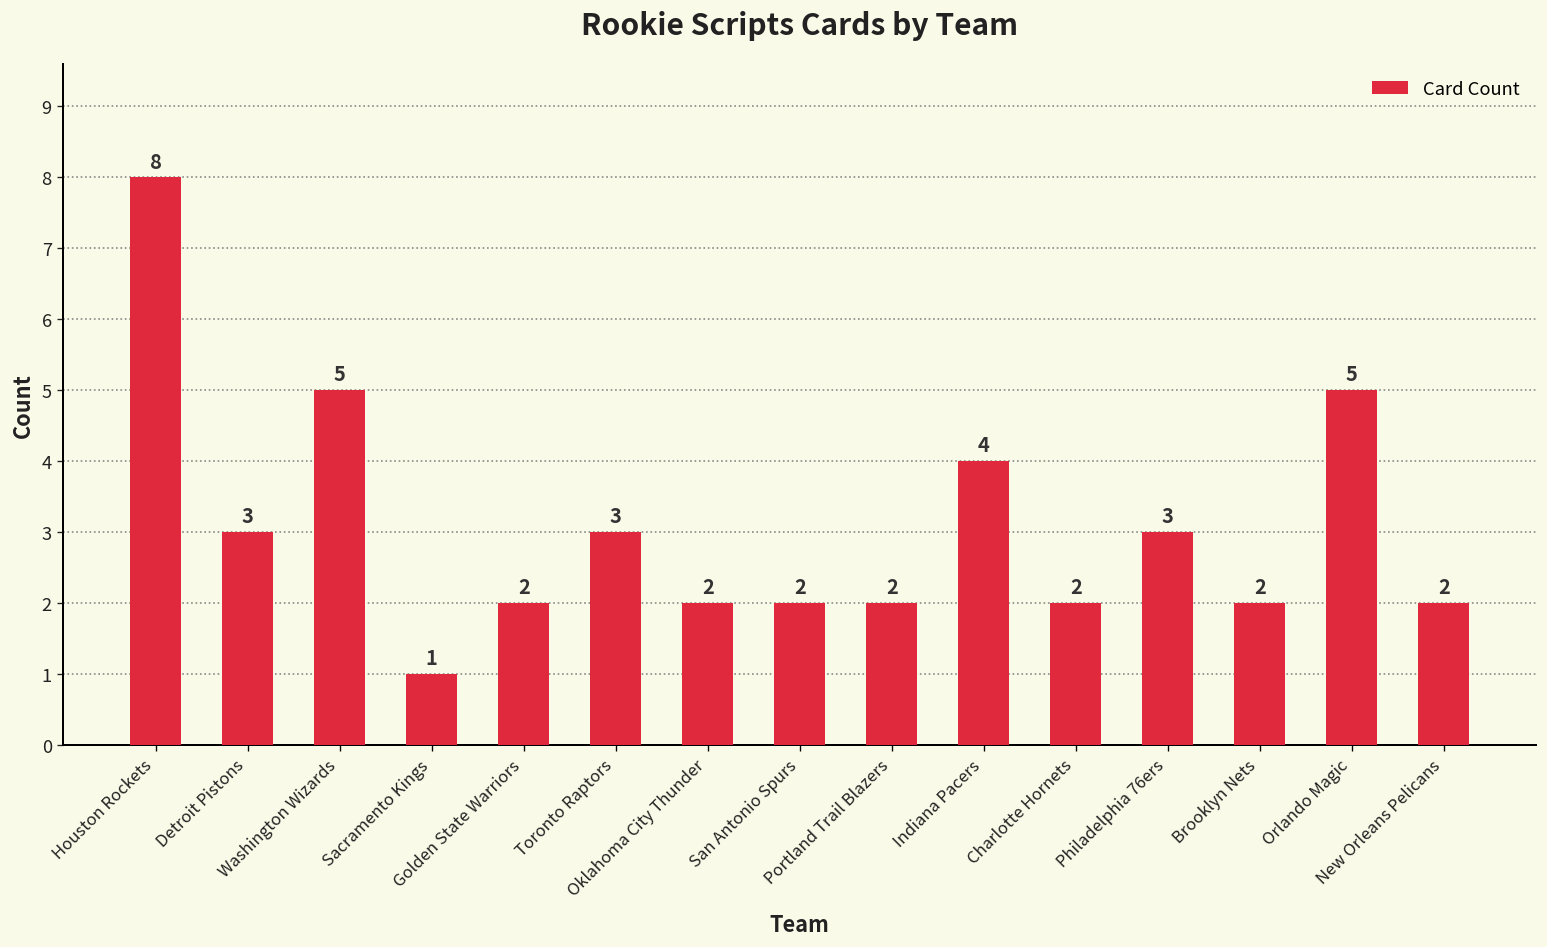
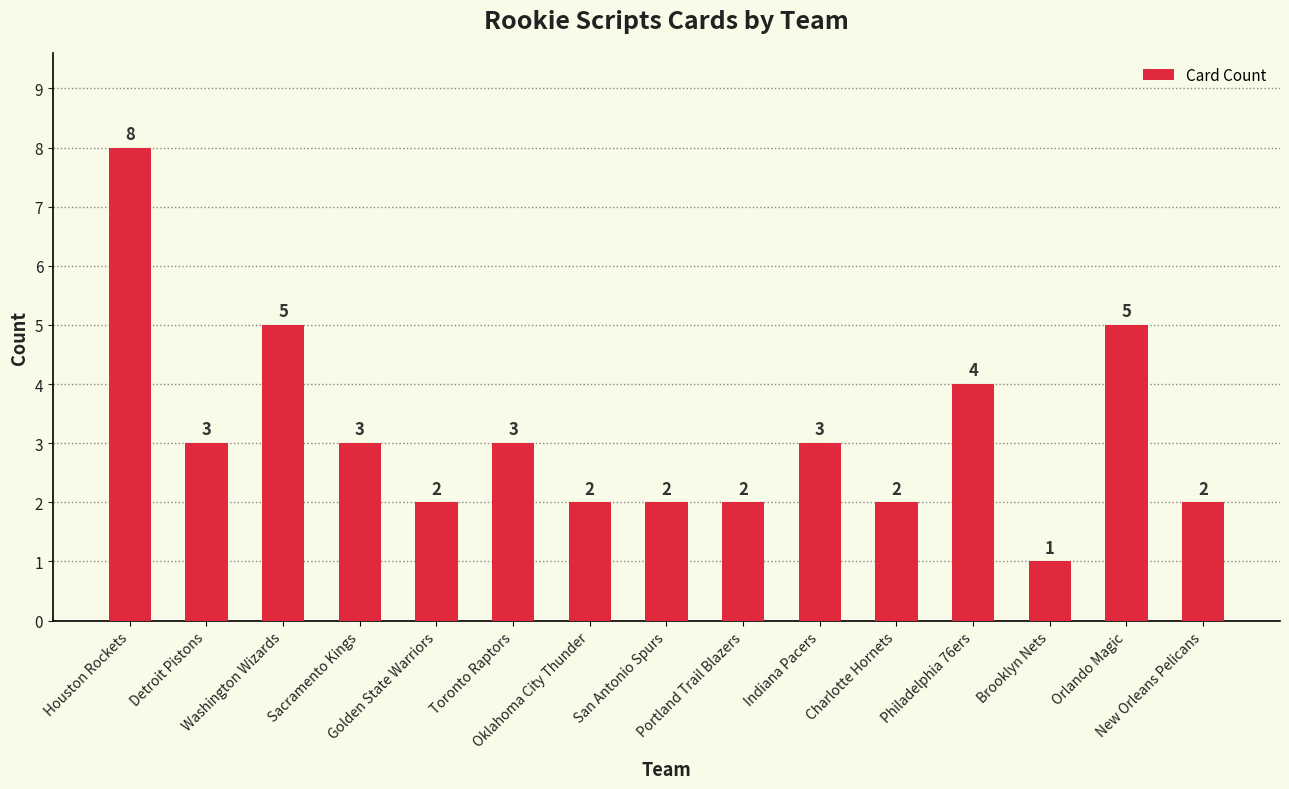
  {
    "Houston Rockets": 8,
    "Detroit Pistons": 3,
    "Washington Wizards": 5,
-   "Sacramento Kings": 1,
+   "Sacramento Kings": 3,
    "Golden State Warriors": 2,
    "Toronto Raptors": 3,
    "Oklahoma City Thunder": 2,
    "San Antonio Spurs": 2,
    "Portland Trail Blazers": 2,
-   "Indiana Pacers": 4,
+   "Indiana Pacers": 3,
    "Charlotte Hornets": 2,
-   "Philadelphia 76ers": 3,
-   "Brooklyn Nets": 2,
+   "Philadelphia 76ers": 4,
+   "Brooklyn Nets": 1,
    "Orlando Magic": 5,
    "New Orleans Pelicans": 2
  }
